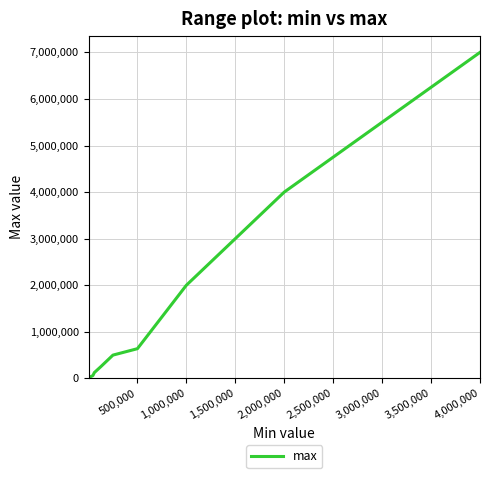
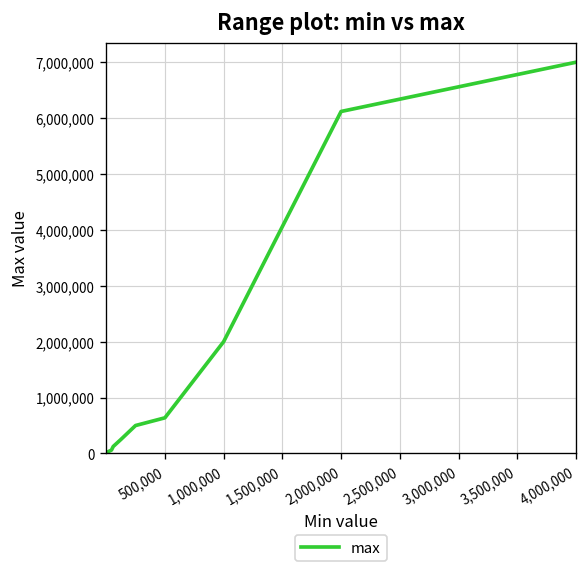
  {
    "500,000": "600,000",
    "1,000,000": "2,000,000",
-   "2,000,000": "4,000,000",
+   "2,000,000": "6,100,000",
    "4,000,000": "7,000,000"
  }
